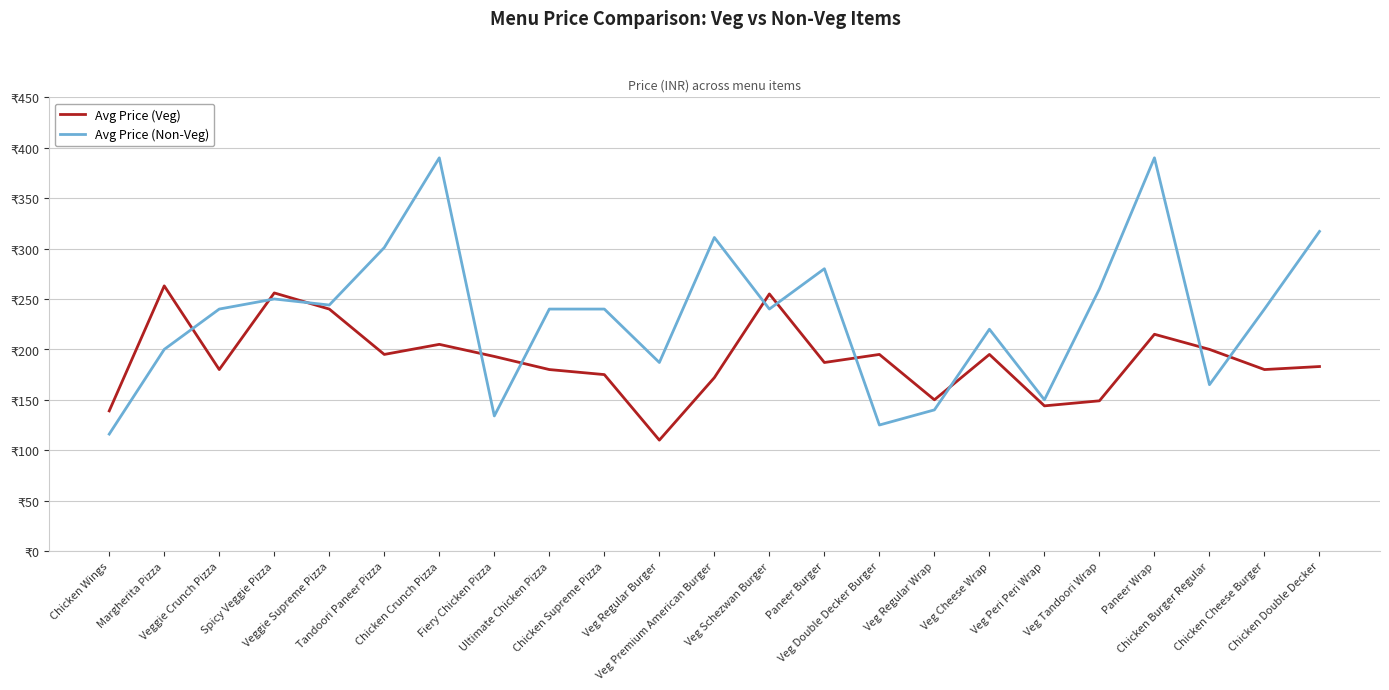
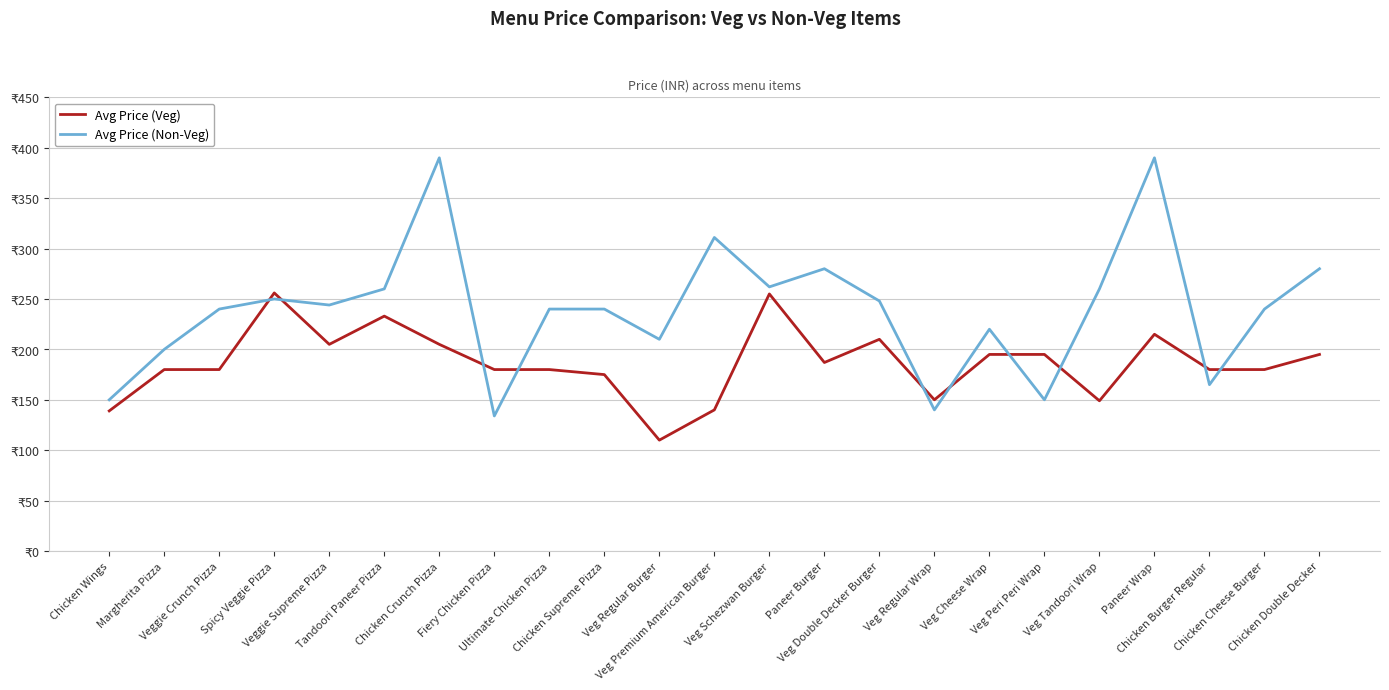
  {
    "Avg Price (Veg)": {
      "Chicken Wings": "₹139",
-     "Margherita Pizza": "₹263",
+     "Margherita Pizza": "₹180",
      "Veggie Crunch Pizza": "₹180",
      "Spicy Veggie Pizza": "₹256",
-     "Veggie Supreme Pizza": "₹240",
-     "Tandoori Paneer Pizza": "₹195",
+     "Veggie Supreme Pizza": "₹205",
+     "Tandoori Paneer Pizza": "₹233",
      "Chicken Crunch Pizza": "₹205",
-     "Fiery Chicken Pizza": "₹193",
+     "Fiery Chicken Pizza": "₹180",
      "Ultimate Chicken Pizza": "₹180",
      "Chicken Supreme Pizza": "₹175",
      "Veg Regular Burger": "₹110",
-     "Veg Premium American Burger": "₹172",
+     "Veg Premium American Burger": "₹140",
      "Veg Schezwan Burger": "₹255",
      "Paneer Burger": "₹187",
-     "Veg Double Decker Burger": "₹195",
+     "Veg Double Decker Burger": "₹210",
      "Veg Regular Wrap": "₹150",
      "Veg Cheese Wrap": "₹195",
-     "Veg Peri Peri Wrap": "₹144",
+     "Veg Peri Peri Wrap": "₹195",
      "Veg Tandoori Wrap": "₹149",
      "Paneer Wrap": "₹215",
-     "Chicken Burger Regular": "₹200",
+     "Chicken Burger Regular": "₹180",
      "Chicken Cheese Burger": "₹180",
-     "Chicken Double Decker": "₹183"
+     "Chicken Double Decker": "₹195"
    },
    "Avg Price (Non-Veg)": {
-     "Chicken Wings": "₹116",
+     "Chicken Wings": "₹150",
      "Margherita Pizza": "₹200",
      "Veggie Crunch Pizza": "₹240",
      "Spicy Veggie Pizza": "₹250",
      "Veggie Supreme Pizza": "₹244",
-     "Tandoori Paneer Pizza": "₹301",
+     "Tandoori Paneer Pizza": "₹260",
      "Chicken Crunch Pizza": "₹390",
      "Fiery Chicken Pizza": "₹134",
      "Ultimate Chicken Pizza": "₹240",
      "Chicken Supreme Pizza": "₹240",
-     "Veg Regular Burger": "₹187",
+     "Veg Regular Burger": "₹210",
      "Veg Premium American Burger": "₹311",
-     "Veg Schezwan Burger": "₹240",
+     "Veg Schezwan Burger": "₹262",
      "Paneer Burger": "₹280",
-     "Veg Double Decker Burger": "₹125",
+     "Veg Double Decker Burger": "₹248",
      "Veg Regular Wrap": "₹140",
      "Veg Cheese Wrap": "₹220",
      "Veg Peri Peri Wrap": "₹150",
      "Veg Tandoori Wrap": "₹260",
      "Paneer Wrap": "₹390",
      "Chicken Burger Regular": "₹165",
      "Chicken Cheese Burger": "₹240",
-     "Chicken Double Decker": "₹317"
+     "Chicken Double Decker": "₹280"
    }
  }
